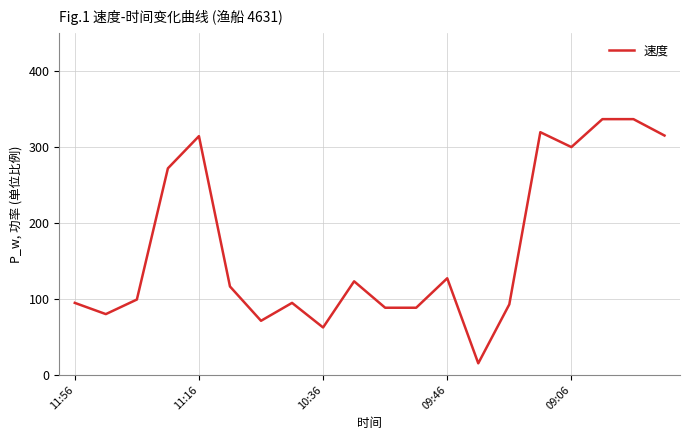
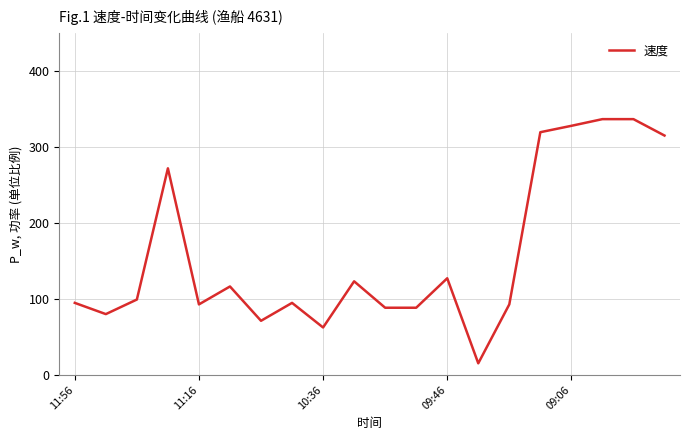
  {
    "11:56": 90,
-   "11:16": 310,
+   "11:16": 90,
    "10:36": 60,
    "09:46": 130,
-   "09:06": 300
+   "09:06": 330
  }
